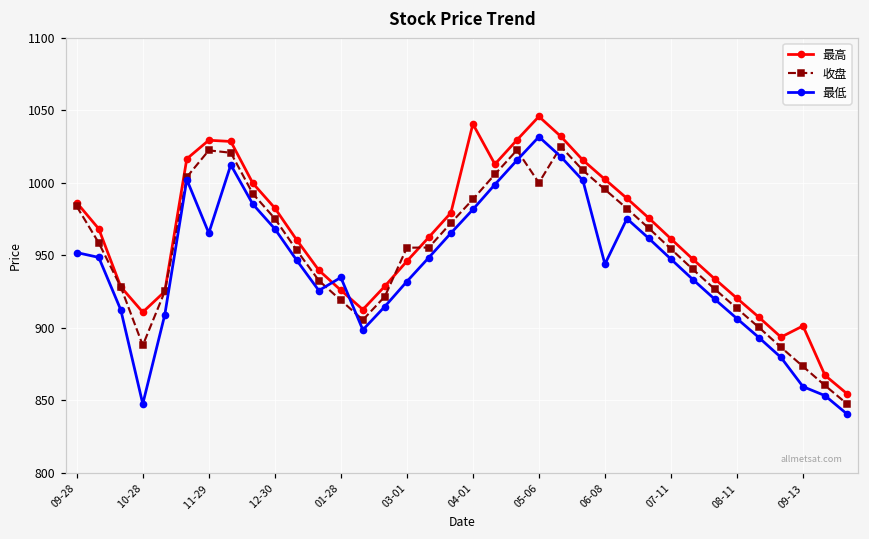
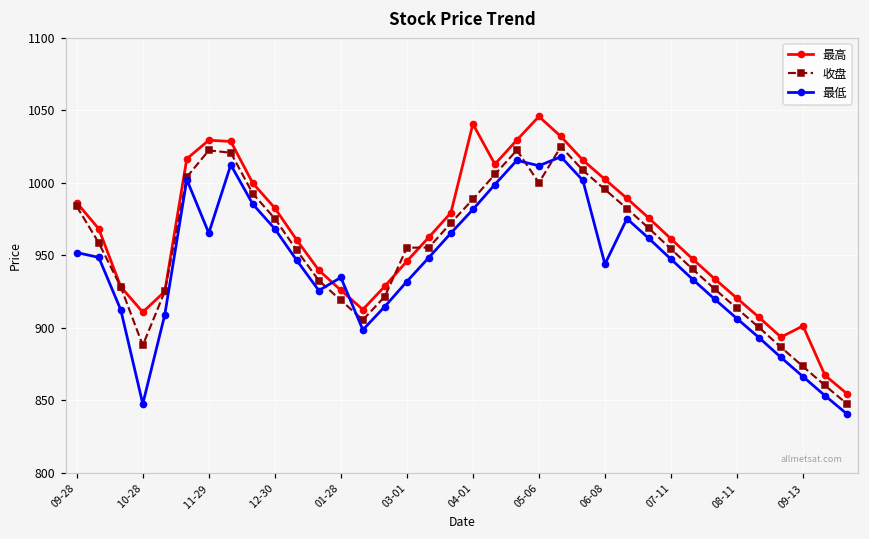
  {
    "最高": {
      "09-28": 986,
      "10-28": 911,
      "11-29": 1029,
      "12-30": 982,
      "01-28": 926,
      "03-01": 946,
      "04-01": 1040,
      "05-06": 1046,
      "06-08": 1002,
      "07-11": 961,
      "08-11": 920,
      "09-13": 901
    },
    "收盘": {
      "09-28": 984,
      "10-28": 888,
      "11-29": 1022,
      "12-30": 975,
      "01-28": 919,
      "03-01": 955,
      "04-01": 988,
      "05-06": 1000,
      "06-08": 995,
      "07-11": 954,
      "08-11": 913,
      "09-13": 873
    },
    "最低": {
      "09-28": 952,
      "10-28": 847,
      "11-29": 965,
      "12-30": 968,
      "01-28": 935,
      "03-01": 932,
      "04-01": 981,
-     "05-06": 1032,
+     "05-06": 1012,
      "06-08": 944,
      "07-11": 947,
      "08-11": 906,
-     "09-13": 859
+     "09-13": 866
    }
  }
